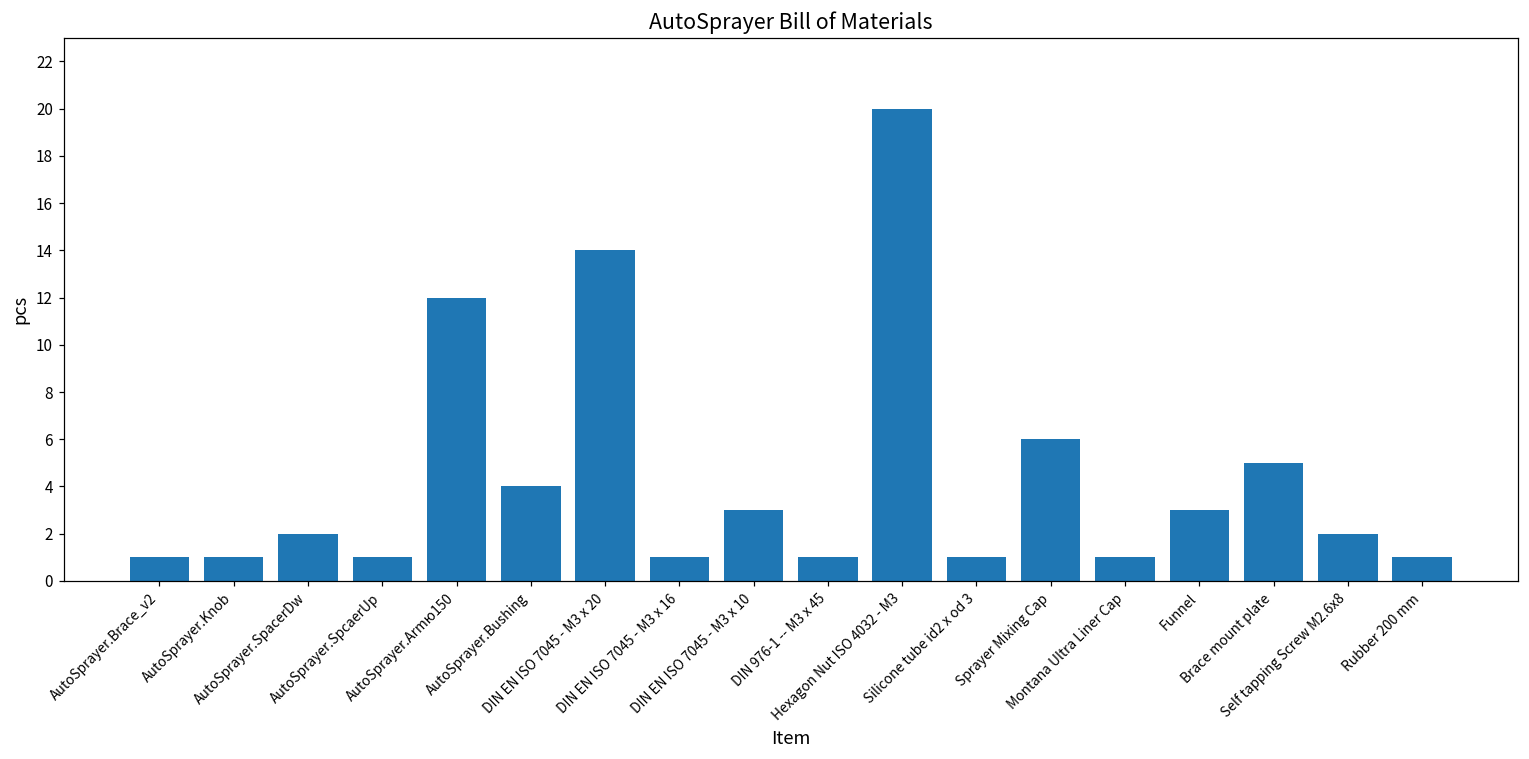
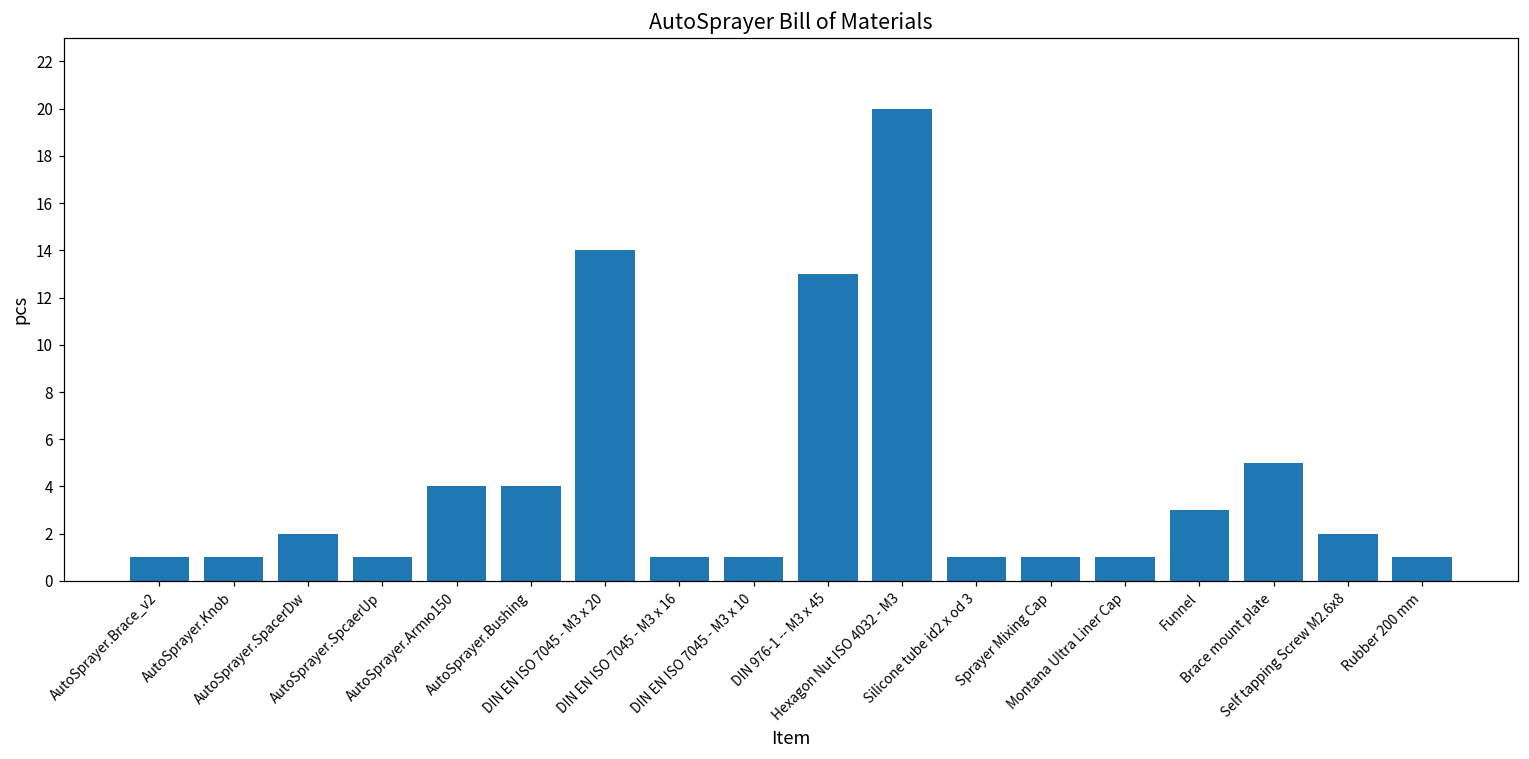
  {
    "AutoSprayer.Brace_v2": 1,
    "AutoSprayer.Knob": 1,
    "AutoSprayer.SpacerDw": 2,
    "AutoSprayer.SpcaerUp": 1,
-   "AutoSprayer.Armю150": 12,
+   "AutoSprayer.Armю150": 4,
    "AutoSprayer.Bushing": 4,
    "DIN EN ISO 7045 - M3 x 20": 14,
    "DIN EN ISO 7045 - M3 x 16": 1,
-   "DIN EN ISO 7045 - M3 x 10": 3,
-   "DIN 976-1 -- M3 x 45": 1,
+   "DIN EN ISO 7045 - M3 x 10": 1,
+   "DIN 976-1 -- M3 x 45": 13,
    "Hexagon Nut ISO 4032 - M3": 20,
    "Silicone tube id2 x od 3": 1,
-   "Sprayer Mixing Cap": 6,
+   "Sprayer Mixing Cap": 1,
    "Montana Ultra Liner Cap": 1,
    "Funnel": 3,
    "Brace mount plate": 5,
    "Self tapping Screw M2.6x8": 2,
    "Rubber 200 mm": 1
  }
